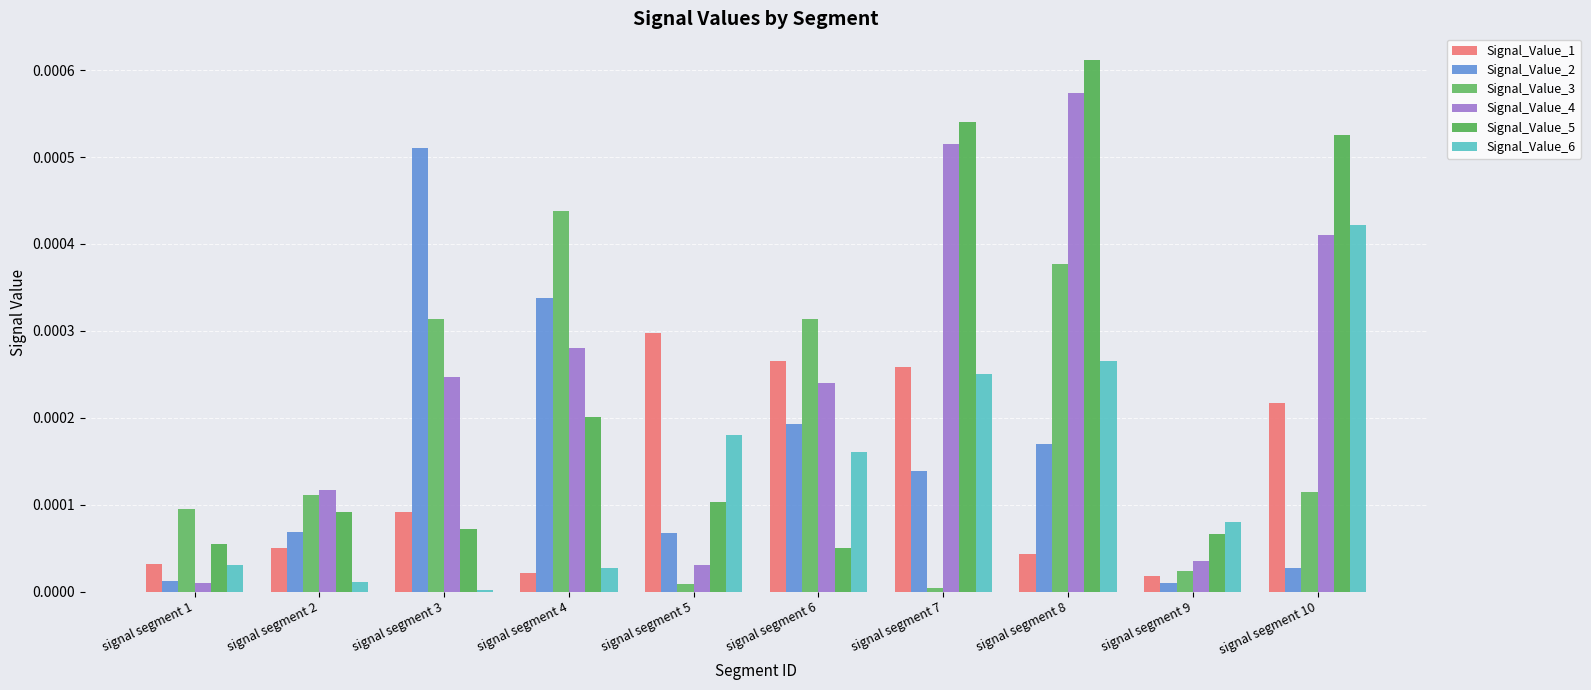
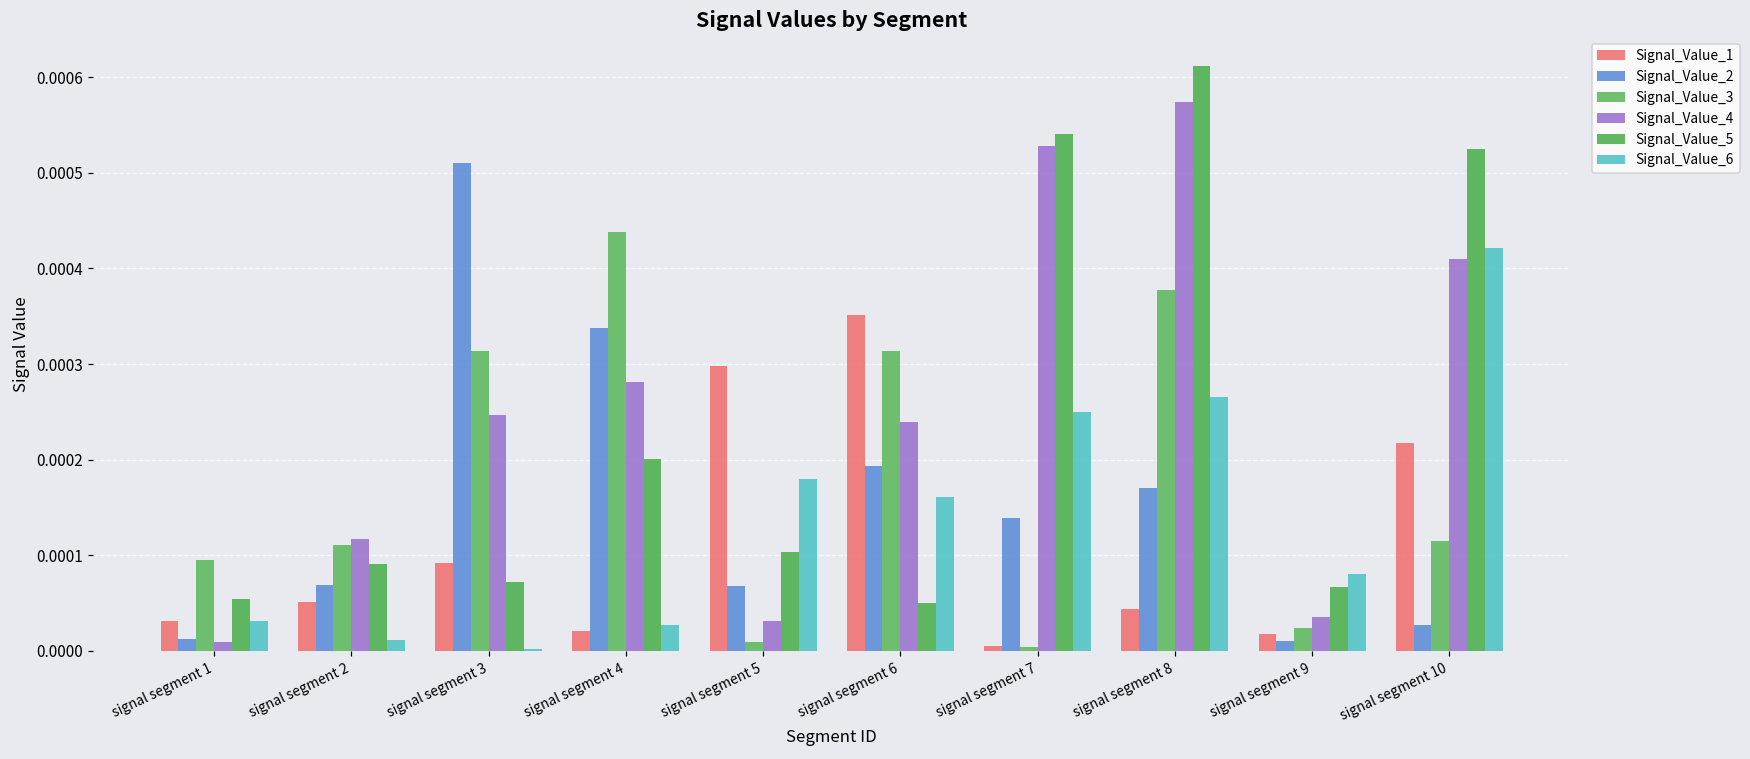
  {
    "Signal_Value_1": {
      "signal segment 1": 0.00003,
      "signal segment 2": 0.00005,
      "signal segment 3": 0.00009,
      "signal segment 4": 0.00002,
      "signal segment 5": 0.00030,
-     "signal segment 6": 0.00027,
-     "signal segment 7": 0.00026,
+     "signal segment 6": 0.00035,
+     "signal segment 7": 0.00000,
      "signal segment 8": 0.00004,
      "signal segment 9": 0.00002,
      "signal segment 10": 0.00022
    },
    "Signal_Value_4": {
      "signal segment 1": 0.00001,
      "signal segment 2": 0.00012,
      "signal segment 3": 0.00025,
      "signal segment 4": 0.00028,
      "signal segment 5": 0.00003,
      "signal segment 6": 0.00024,
-     "signal segment 7": 0.00052,
+     "signal segment 7": 0.00053,
      "signal segment 8": 0.00057,
      "signal segment 9": 0.00004,
      "signal segment 10": 0.00041
    }
  }
